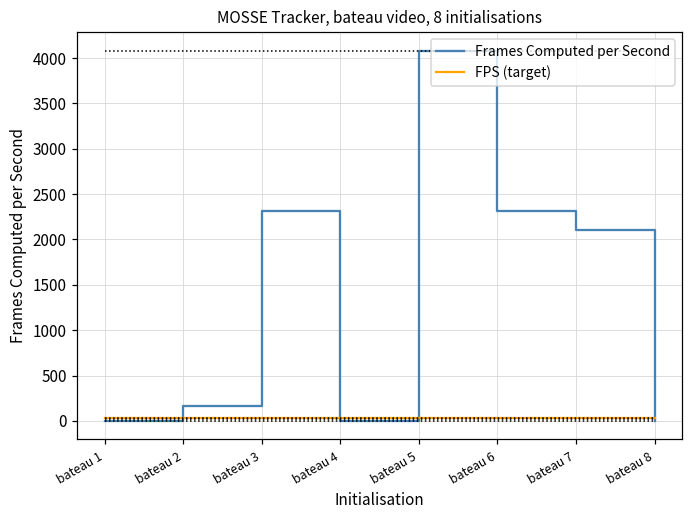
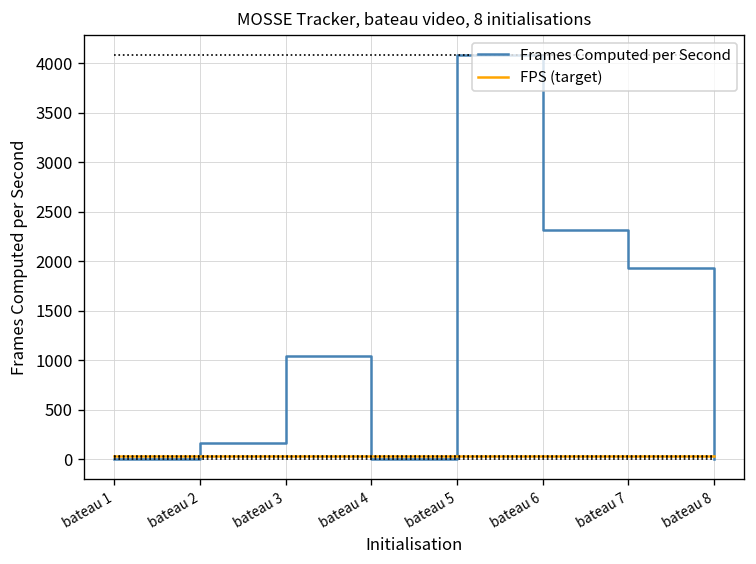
  {
    "Frames Computed per Second": {
      "bateau 2": 200,
-     "bateau 3": 2300,
+     "bateau 3": 1000,
      "bateau 6": 2300,
-     "bateau 7": 2100
+     "bateau 7": 1900
    }
  }
